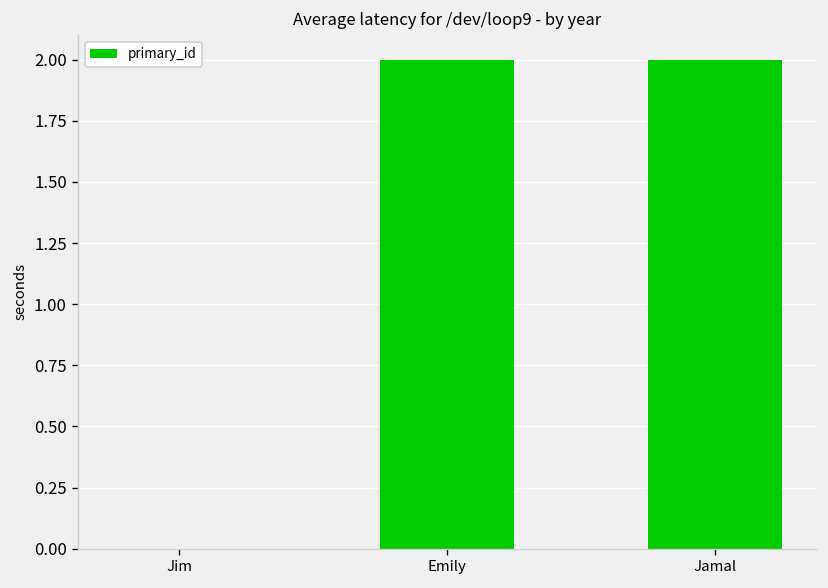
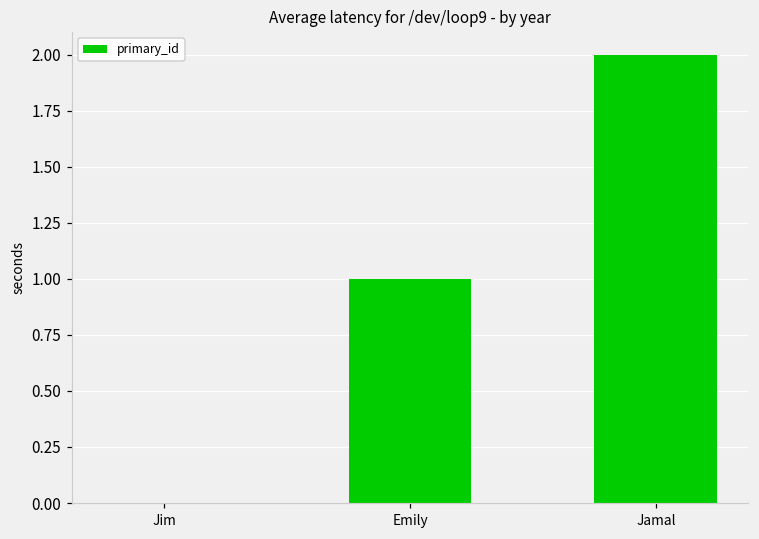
  {
    "Jim": 0,
-   "Emily": 2,
+   "Emily": 1,
    "Jamal": 2
  }
